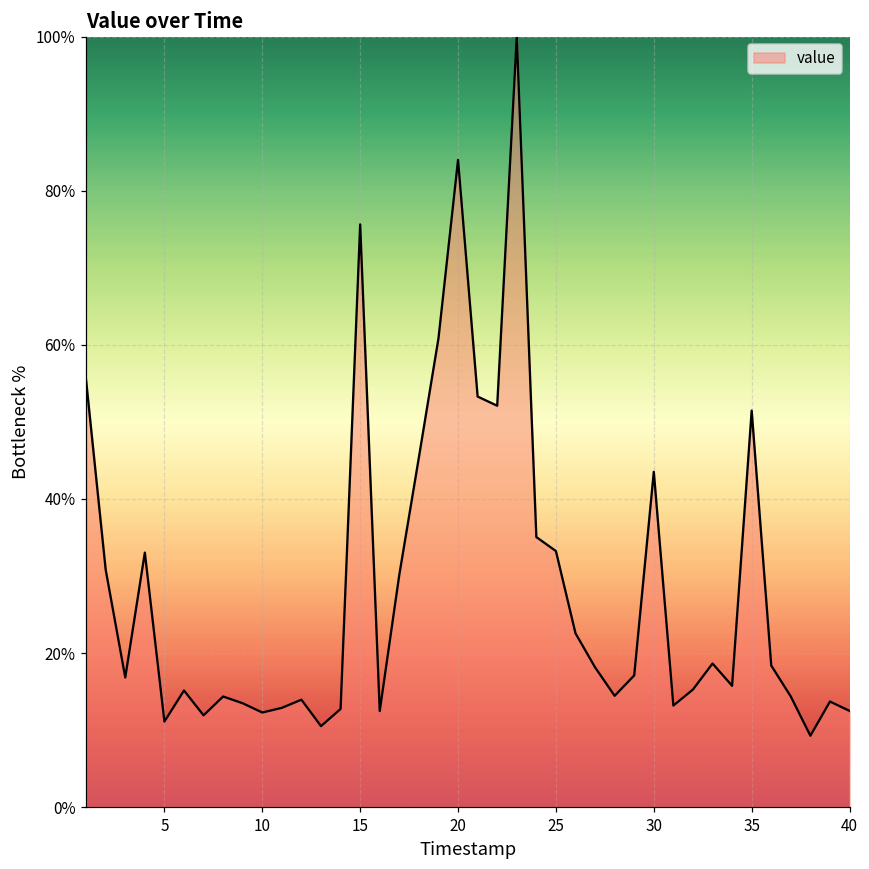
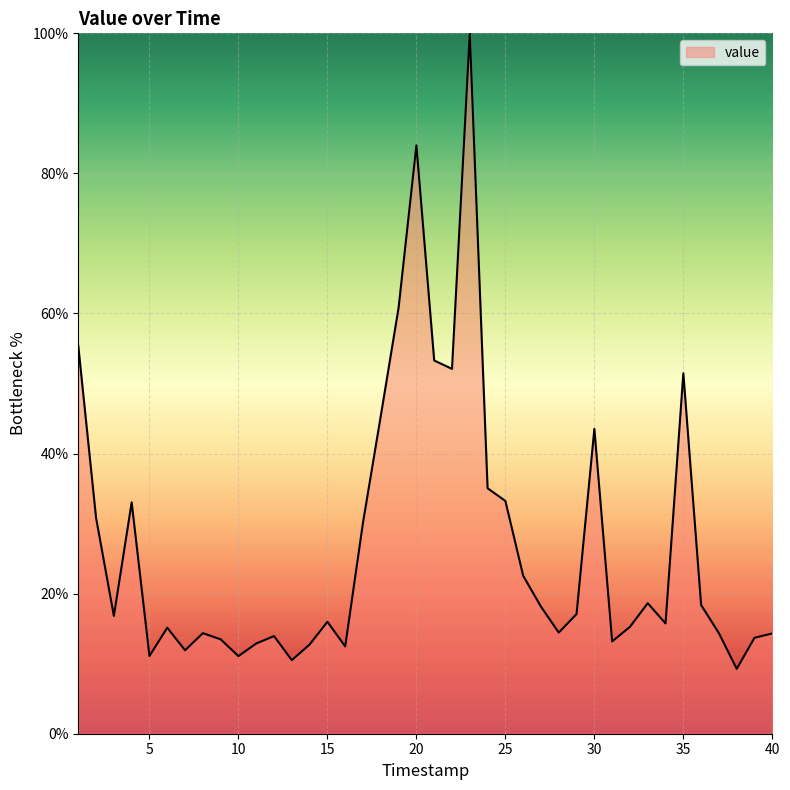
  {
    "5": "11%",
-   "10": "12%",
-   "15": "76%",
+   "10": "11%",
+   "15": "16%",
    "20": "84%",
    "25": "33%",
    "30": "44%",
    "35": "51%",
-   "40": "12%"
+   "40": "14%"
  }
